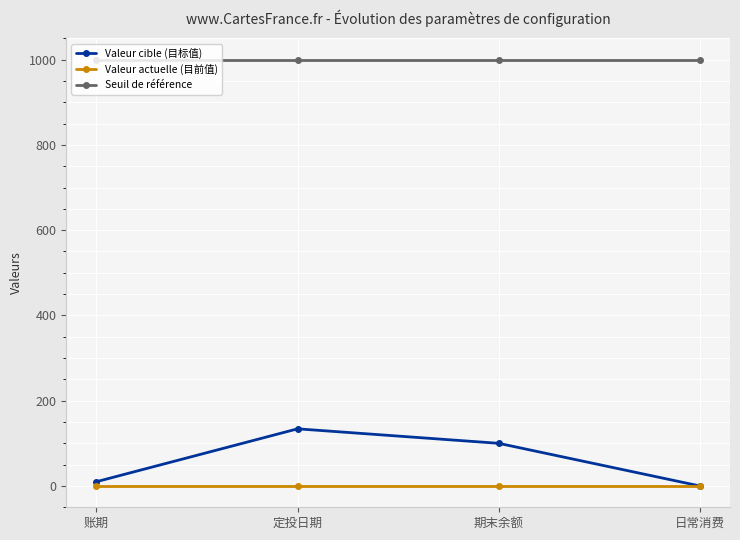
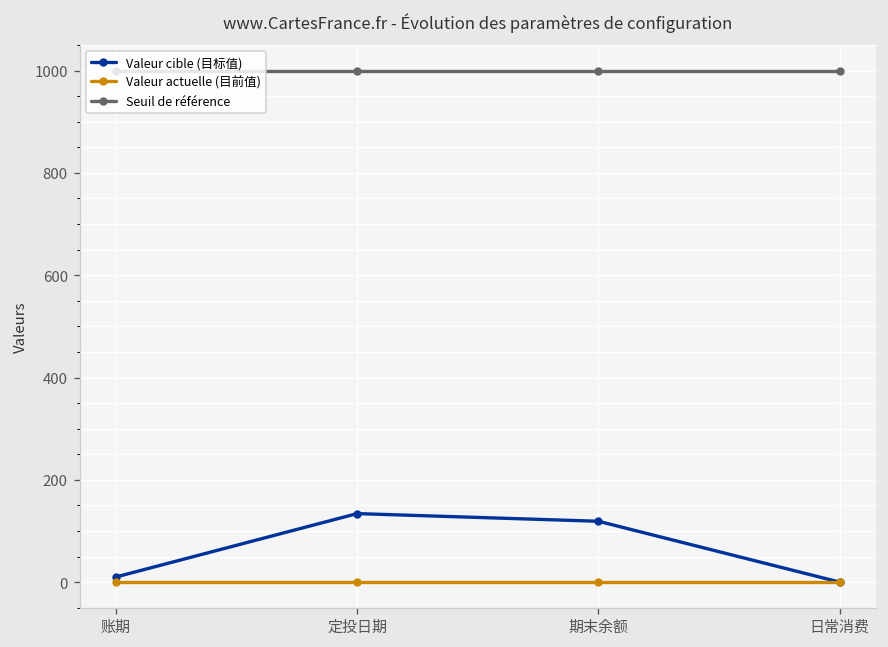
  {
    "Valeur cible (目标值)": {
      "账期": 10,
      "定投日期": 130,
-     "期末余额": 100
+     "期末余额": 120
    },
    "Valeur actuelle (目前值)": {
      "账期": 0,
      "定投日期": 0,
      "期末余额": 0
    },
    "Seuil de référence": {
      "定投日期": 1000,
      "期末余额": 1000,
      "日常消费": 1000
    }
  }
